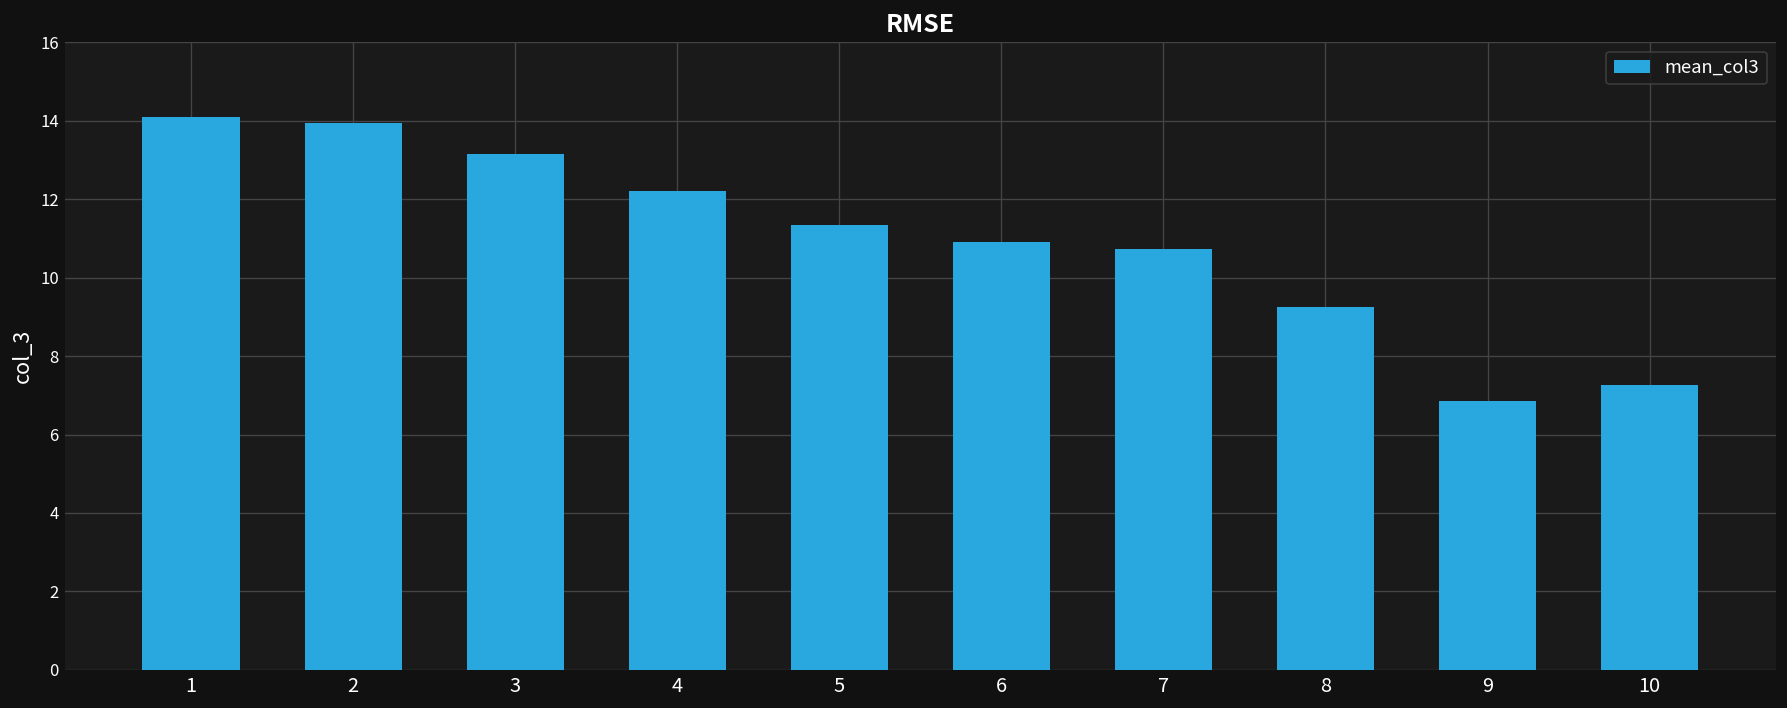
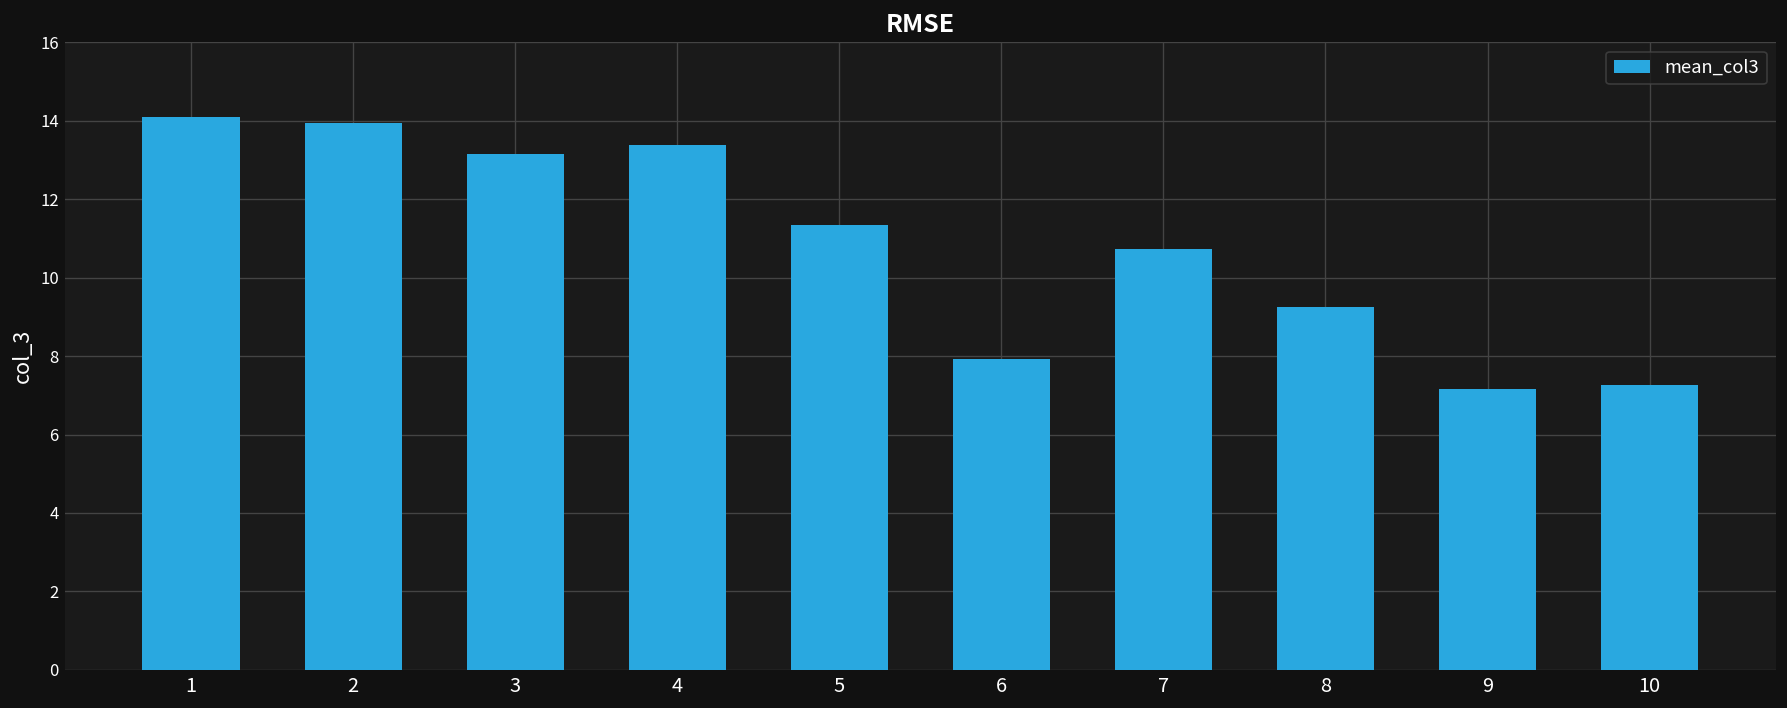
  {
    "1": 14.1,
    "2": 13.9,
    "3": 13.2,
-   "4": 12.2,
+   "4": 13.4,
    "5": 11.3,
-   "6": 10.9,
+   "6": 7.9,
    "7": 10.7,
    "8": 9.3,
-   "9": 6.9,
+   "9": 7.1,
    "10": 7.3
  }
